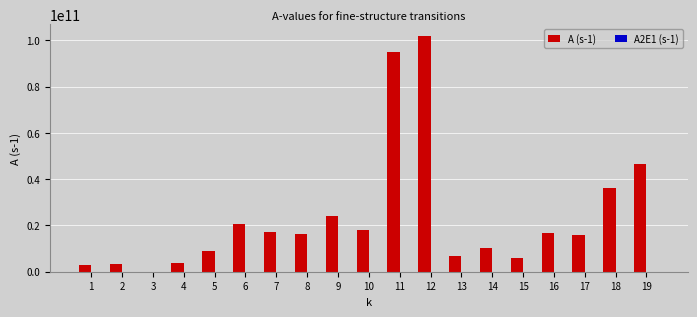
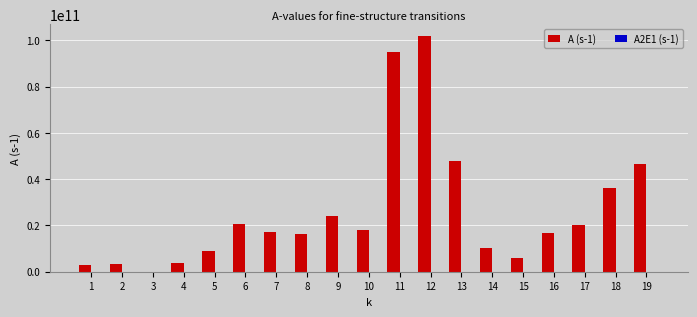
  {
    "A (s-1)": {
      "1": 3000000000,
      "2": 3000000000,
      "3": 0,
      "4": 4000000000,
      "5": 9000000000,
      "6": 20000000000,
      "7": 17000000000,
      "8": 16000000000,
      "9": 24000000000,
      "10": 18000000000,
      "11": 95000000000,
      "12": 102000000000,
-     "13": 7000000000,
+     "13": 48000000000,
      "14": 10000000000,
      "15": 6000000000,
      "16": 17000000000,
-     "17": 16000000000,
+     "17": 20000000000,
      "18": 36000000000,
      "19": 46000000000
    },
    "A2E1 (s-1)": {
      "1": 0,
      "2": 0,
      "3": 0,
      "4": 0,
      "5": 0,
      "6": 0,
      "7": 0,
      "8": 0,
      "9": 0,
      "10": 0,
      "11": 0,
      "12": 0,
      "13": 0,
      "14": 0,
      "15": 0,
      "16": 0,
      "17": 0,
      "18": 0,
      "19": 0
    }
  }
